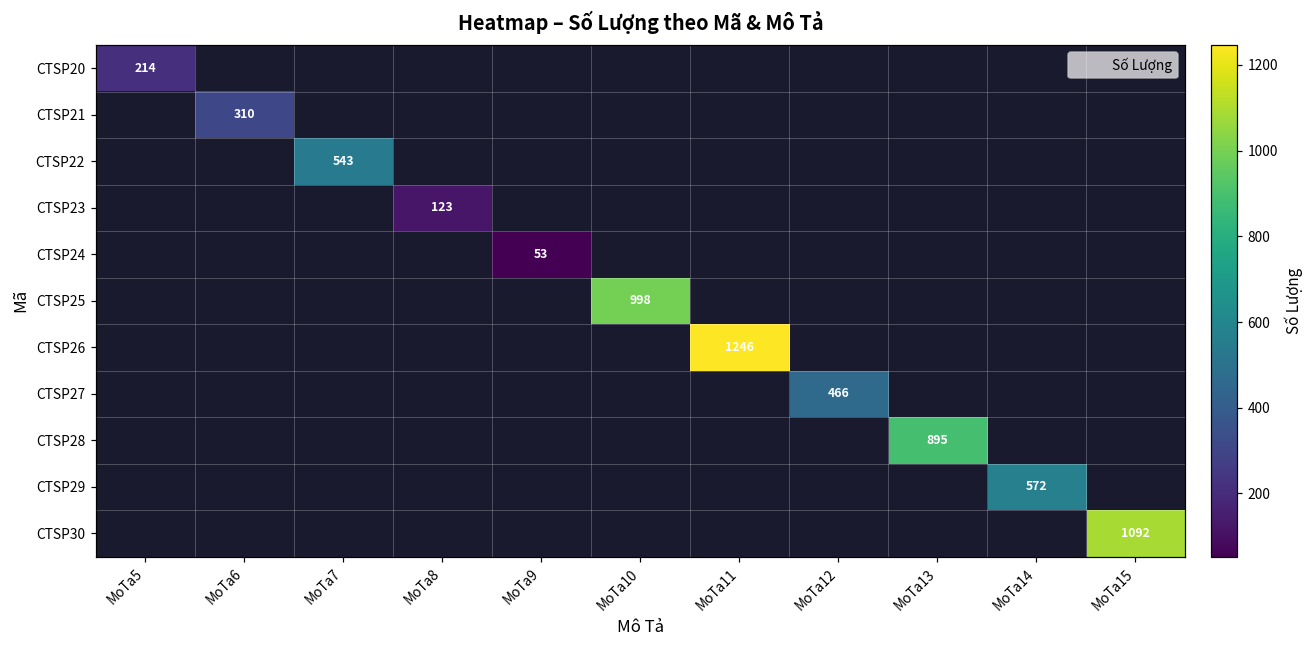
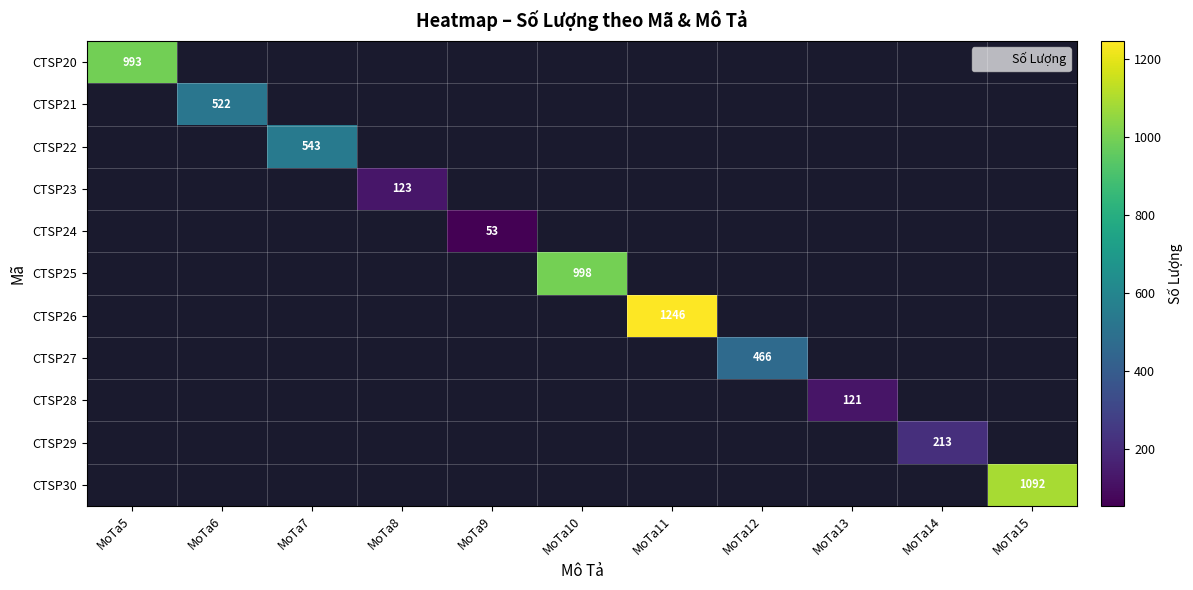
  {
    "CTSP20": {
-     "MoTa5": 214
+     "MoTa5": 993
    },
    "CTSP21": {
-     "MoTa6": 310
+     "MoTa6": 522
    },
    "CTSP22": {
      "MoTa7": 543
    },
    "CTSP23": {
      "MoTa8": 123
    },
    "CTSP24": {
      "MoTa9": 53
    },
    "CTSP25": {
      "MoTa10": 998
    },
    "CTSP26": {
      "MoTa11": 1246
    },
    "CTSP27": {
      "MoTa12": 466
    },
    "CTSP28": {
-     "MoTa13": 895
+     "MoTa13": 121
    },
    "CTSP29": {
-     "MoTa14": 572
+     "MoTa14": 213
    },
    "CTSP30": {
      "MoTa15": 1092
    }
  }
